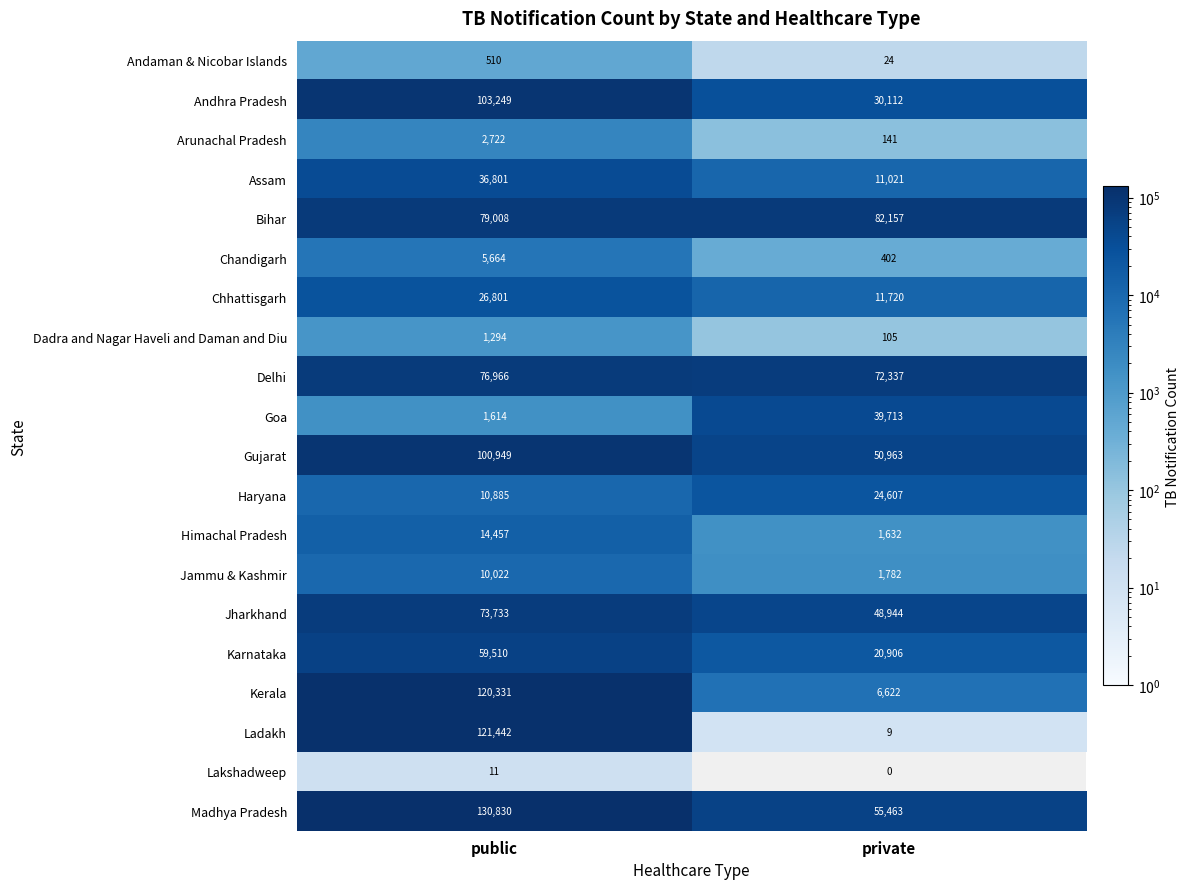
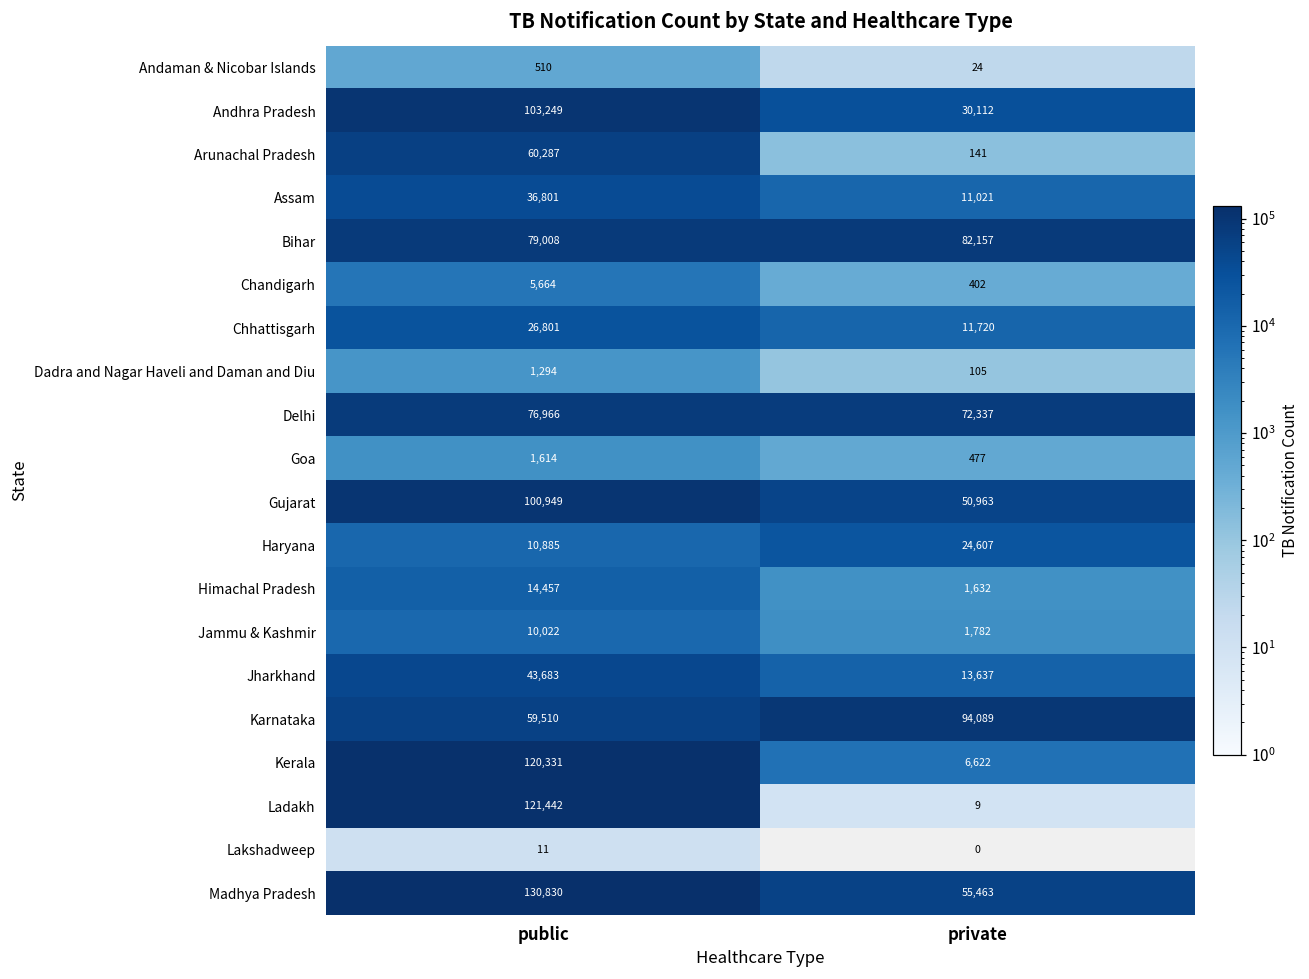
  {
    "Andaman & Nicobar Islands": {
      "public": "510",
      "private": "24"
    },
    "Andhra Pradesh": {
      "public": "103,249",
      "private": "30,112"
    },
    "Arunachal Pradesh": {
-     "public": "2,722",
+     "public": "60,287",
      "private": "141"
    },
    "Assam": {
      "public": "36,801",
      "private": "11,021"
    },
    "Bihar": {
      "public": "79,008",
      "private": "82,157"
    },
    "Chandigarh": {
      "public": "5,664",
      "private": "402"
    },
    "Chhattisgarh": {
      "public": "26,801",
      "private": "11,720"
    },
    "Dadra and Nagar Haveli and Daman and Diu": {
      "public": "1,294",
      "private": "105"
    },
    "Delhi": {
      "public": "76,966",
      "private": "72,337"
    },
    "Goa": {
      "public": "1,614",
-     "private": "39,713"
+     "private": "477"
    },
    "Gujarat": {
      "public": "100,949",
      "private": "50,963"
    },
    "Haryana": {
      "public": "10,885",
      "private": "24,607"
    },
    "Himachal Pradesh": {
      "public": "14,457",
      "private": "1,632"
    },
    "Jammu & Kashmir": {
      "public": "10,022",
      "private": "1,782"
    },
    "Jharkhand": {
-     "public": "73,733",
-     "private": "48,944"
+     "public": "43,683",
+     "private": "13,637"
    },
    "Karnataka": {
      "public": "59,510",
-     "private": "20,906"
+     "private": "94,089"
    },
    "Kerala": {
      "public": "120,331",
      "private": "6,622"
    },
    "Ladakh": {
      "public": "121,442",
      "private": "9"
    },
    "Lakshadweep": {
      "public": "11",
      "private": "0"
    },
    "Madhya Pradesh": {
      "public": "130,830",
      "private": "55,463"
    }
  }
